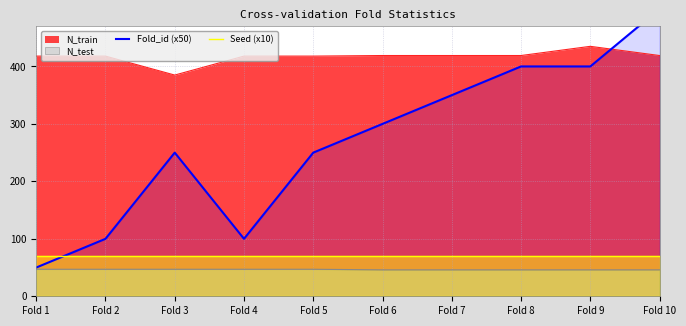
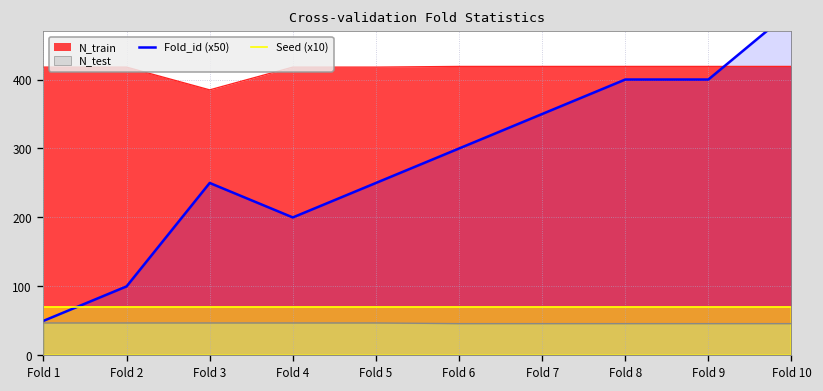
  {
    "N_train": {
      "Fold 1": 420,
      "Fold 3": 390,
      "Fold 5": 420,
      "Fold 6": 420,
      "Fold 7": 420,
      "Fold 8": 420,
-     "Fold 9": 440,
+     "Fold 9": 420,
      "Fold 10": 420
    },
    "N_test": {
      "Fold 2": 50,
      "Fold 3": 50,
      "Fold 4": 50,
      "Fold 5": 50,
      "Fold 6": 50,
      "Fold 7": 50,
      "Fold 8": 50,
      "Fold 9": 50,
      "Fold 10": 50
    },
    "Fold_id (x50)": {
      "Fold 2": 100,
      "Fold 3": 250,
-     "Fold 4": 100,
+     "Fold 4": 200,
      "Fold 5": 250,
      "Fold 6": 300,
      "Fold 7": 350,
      "Fold 8": 400,
      "Fold 9": 400
    },
    "Seed (x10)": {
      "Fold 1": 70,
      "Fold 2": 70,
      "Fold 3": 70,
      "Fold 4": 70,
      "Fold 5": 70,
      "Fold 6": 70,
      "Fold 7": 70,
      "Fold 8": 70,
      "Fold 9": 70,
      "Fold 10": 70
    }
  }
